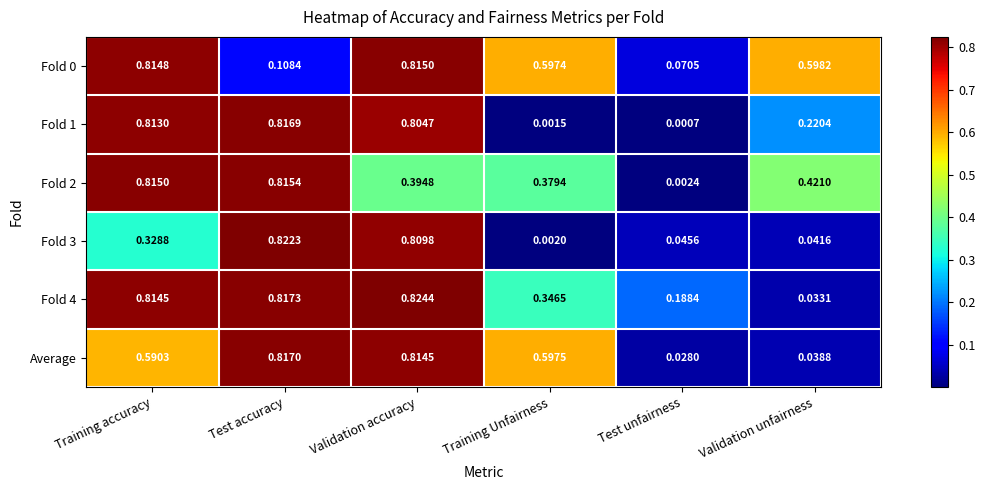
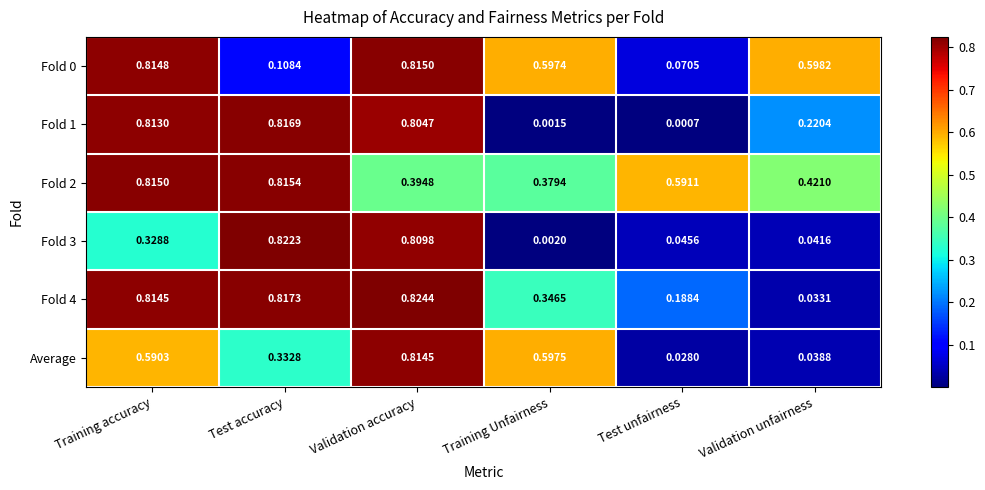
  {
    "Fold 0": {
      "Training accuracy": 0.8148,
      "Test accuracy": 0.1084,
      "Validation accuracy": 0.8150,
      "Training Unfairness": 0.5974,
      "Test unfairness": 0.0705,
      "Validation unfairness": 0.5982
    },
    "Fold 1": {
      "Training accuracy": 0.8130,
      "Test accuracy": 0.8169,
      "Validation accuracy": 0.8047,
      "Training Unfairness": 0.0015,
      "Test unfairness": 0.0007,
      "Validation unfairness": 0.2204
    },
    "Fold 2": {
      "Training accuracy": 0.8150,
      "Test accuracy": 0.8154,
      "Validation accuracy": 0.3948,
      "Training Unfairness": 0.3794,
-     "Test unfairness": 0.0024,
+     "Test unfairness": 0.5911,
      "Validation unfairness": 0.4210
    },
    "Fold 3": {
      "Training accuracy": 0.3288,
      "Test accuracy": 0.8223,
      "Validation accuracy": 0.8098,
      "Training Unfairness": 0.0020,
      "Test unfairness": 0.0456,
      "Validation unfairness": 0.0416
    },
    "Fold 4": {
      "Training accuracy": 0.8145,
      "Test accuracy": 0.8173,
      "Validation accuracy": 0.8244,
      "Training Unfairness": 0.3465,
      "Test unfairness": 0.1884,
      "Validation unfairness": 0.0331
    },
    "Average": {
      "Training accuracy": 0.5903,
-     "Test accuracy": 0.8170,
+     "Test accuracy": 0.3328,
      "Validation accuracy": 0.8145,
      "Training Unfairness": 0.5975,
      "Test unfairness": 0.0280,
      "Validation unfairness": 0.0388
    }
  }
